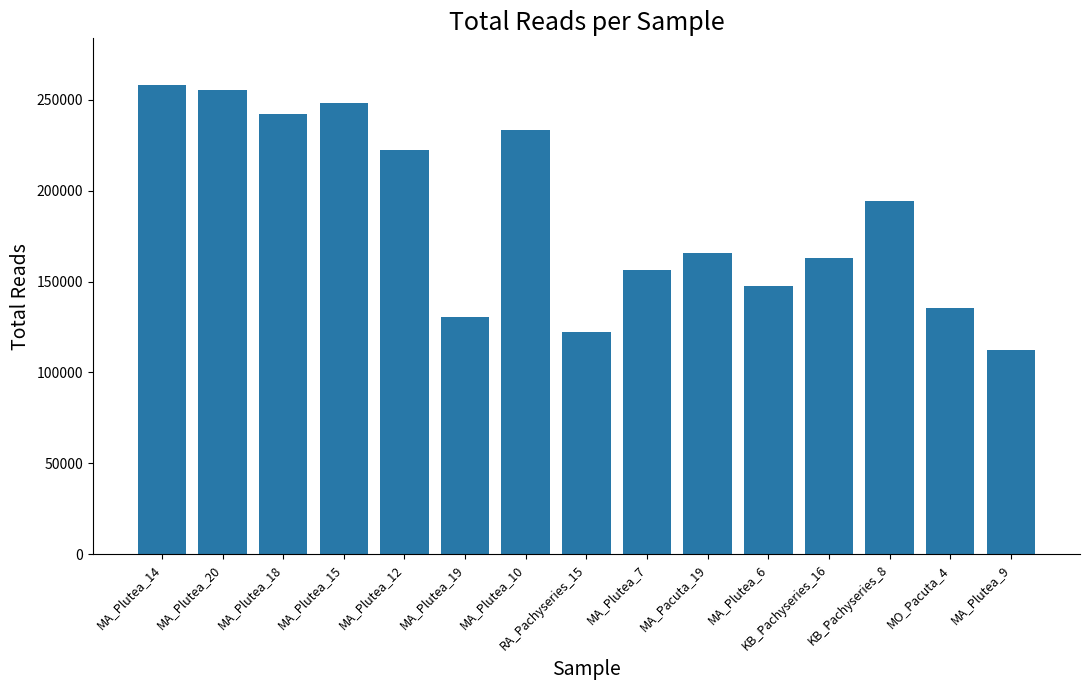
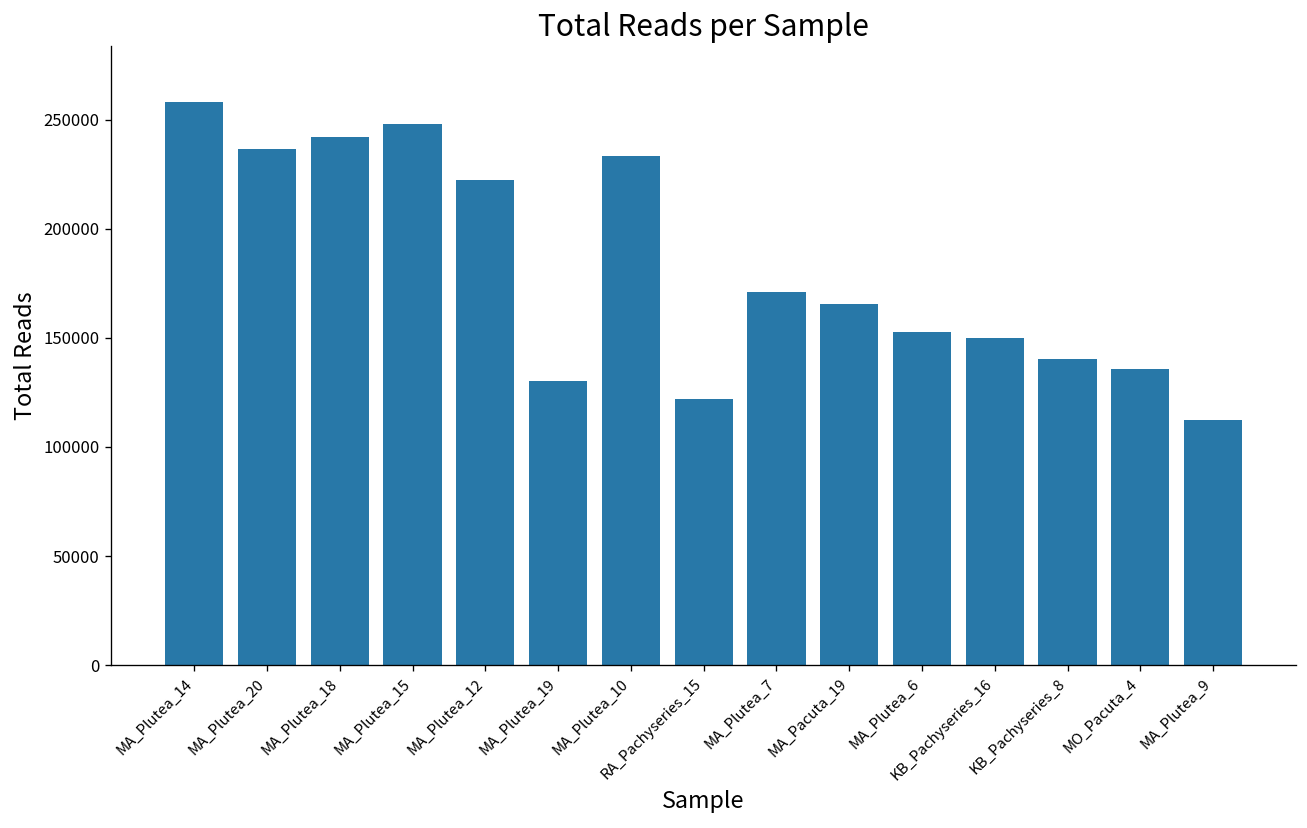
  {
    "MA_Plutea_14": 258000,
-   "MA_Plutea_20": 255000,
+   "MA_Plutea_20": 236000,
    "MA_Plutea_18": 242000,
    "MA_Plutea_15": 248000,
    "MA_Plutea_12": 222000,
    "MA_Plutea_19": 130000,
    "MA_Plutea_10": 234000,
    "RA_Pachyseries_15": 122000,
-   "MA_Plutea_7": 156000,
+   "MA_Plutea_7": 171000,
    "MA_Pacuta_19": 166000,
-   "MA_Plutea_6": 148000,
-   "KB_Pachyseries_16": 163000,
-   "KB_Pachyseries_8": 194000,
+   "MA_Plutea_6": 153000,
+   "KB_Pachyseries_16": 150000,
+   "KB_Pachyseries_8": 140000,
    "MO_Pacuta_4": 136000,
    "MA_Plutea_9": 112000
  }
